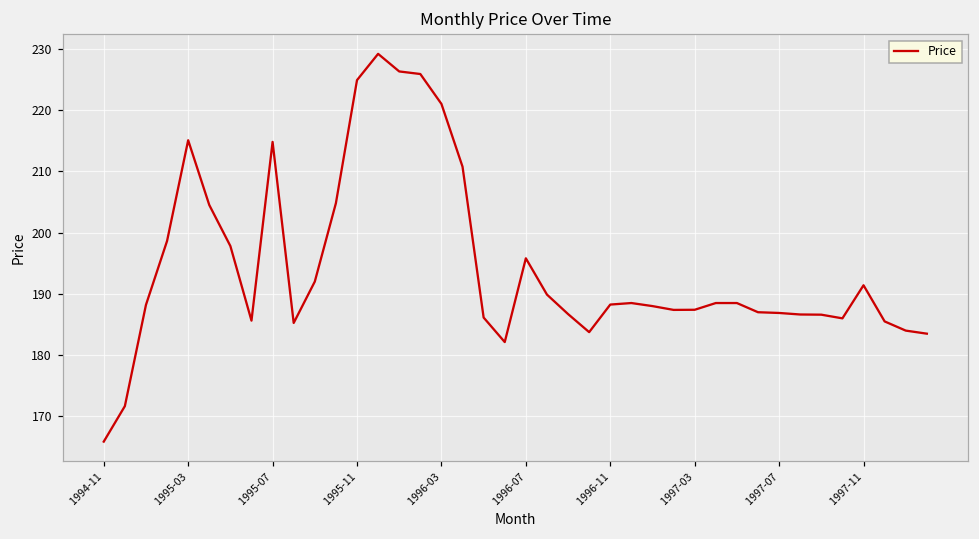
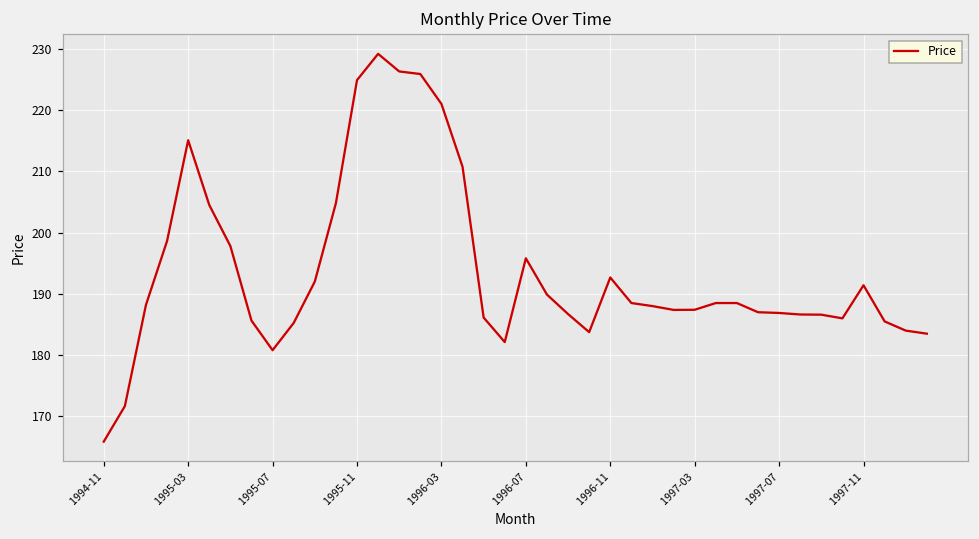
  {
    "1994-11": 166,
    "1995-03": 215,
-   "1995-07": 215,
+   "1995-07": 181,
    "1995-11": 225,
    "1996-03": 221,
    "1996-07": 196,
-   "1996-11": 188,
+   "1996-11": 193,
    "1997-03": 187,
    "1997-07": 187,
    "1997-11": 191
  }
